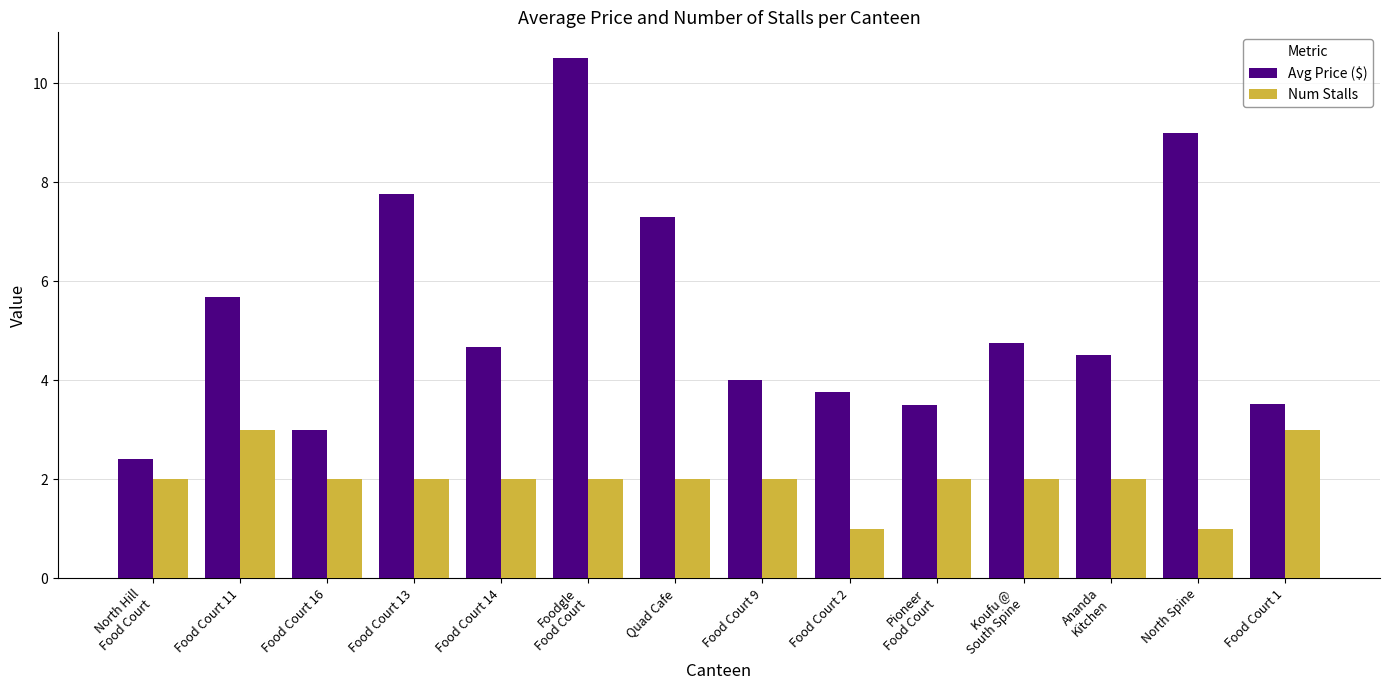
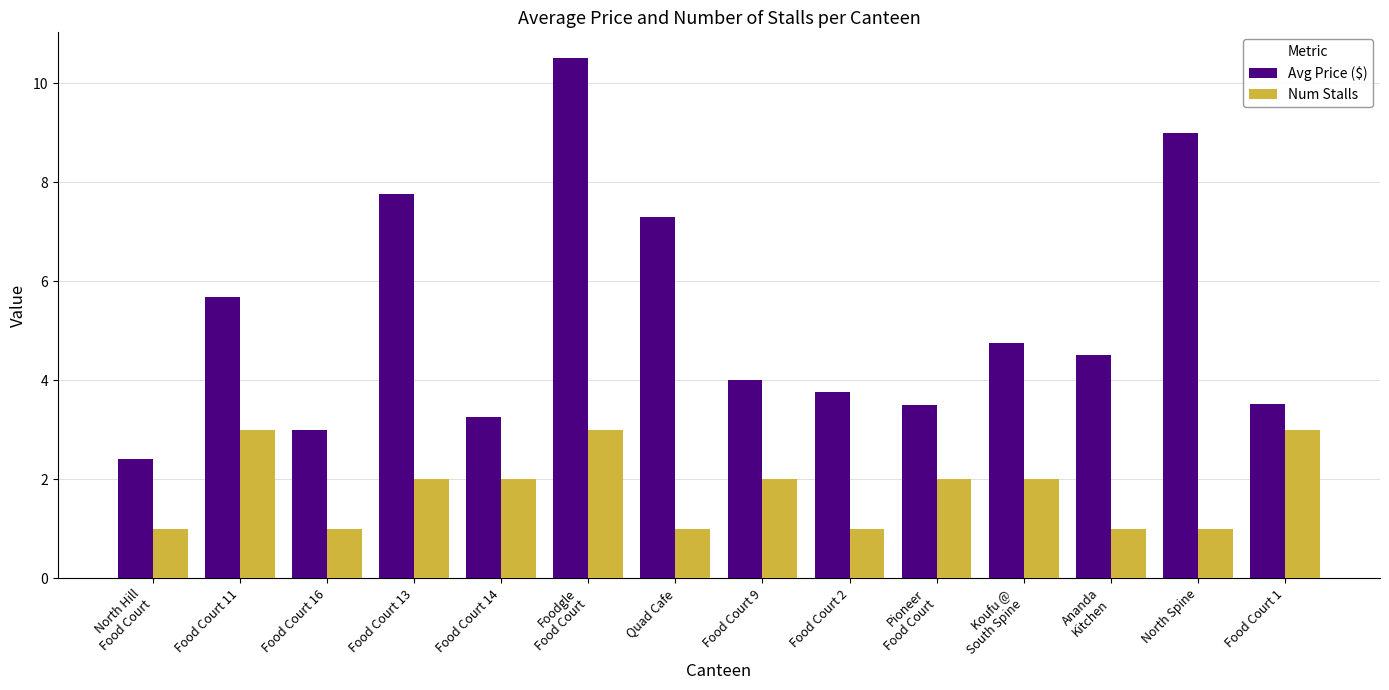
  {
    "Avg Price ($)": {
      "North Hill Food Court": 2.4,
      "Food Court 11": 5.7,
      "Food Court 16": 3.0,
      "Food Court 13": 7.8,
-     "Food Court 14": 4.7,
+     "Food Court 14": 3.3,
      "Foodgle Food Court": 10.5,
      "Quad Cafe": 7.3,
      "Food Court 9": 4.0,
      "Food Court 2": 3.8,
      "Pioneer Food Court": 3.5,
      "Koufu @ South Spine": 4.8,
      "Ananda Kitchen": 4.5,
      "North Spine": 9.0,
      "Food Court 1": 3.5
    },
    "Num Stalls": {
-     "North Hill Food Court": 2,
+     "North Hill Food Court": 1,
      "Food Court 11": 3,
-     "Food Court 16": 2,
+     "Food Court 16": 1,
      "Food Court 13": 2,
      "Food Court 14": 2,
-     "Foodgle Food Court": 2,
-     "Quad Cafe": 2,
+     "Foodgle Food Court": 3,
+     "Quad Cafe": 1,
      "Food Court 9": 2,
      "Food Court 2": 1,
      "Pioneer Food Court": 2,
      "Koufu @ South Spine": 2,
-     "Ananda Kitchen": 2,
+     "Ananda Kitchen": 1,
      "North Spine": 1,
      "Food Court 1": 3
    }
  }
